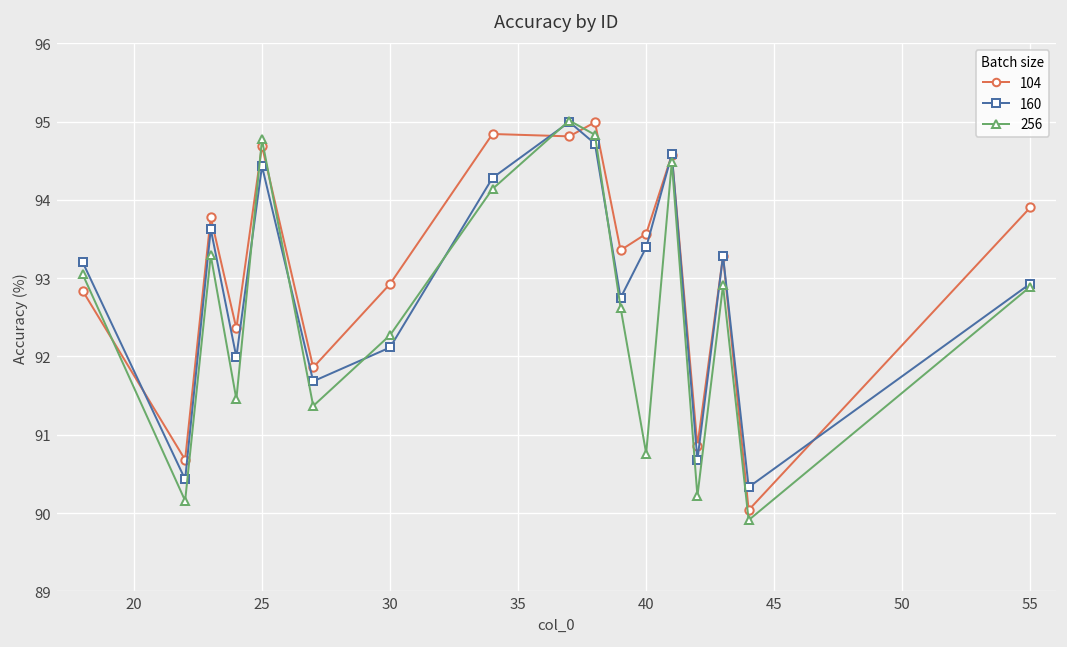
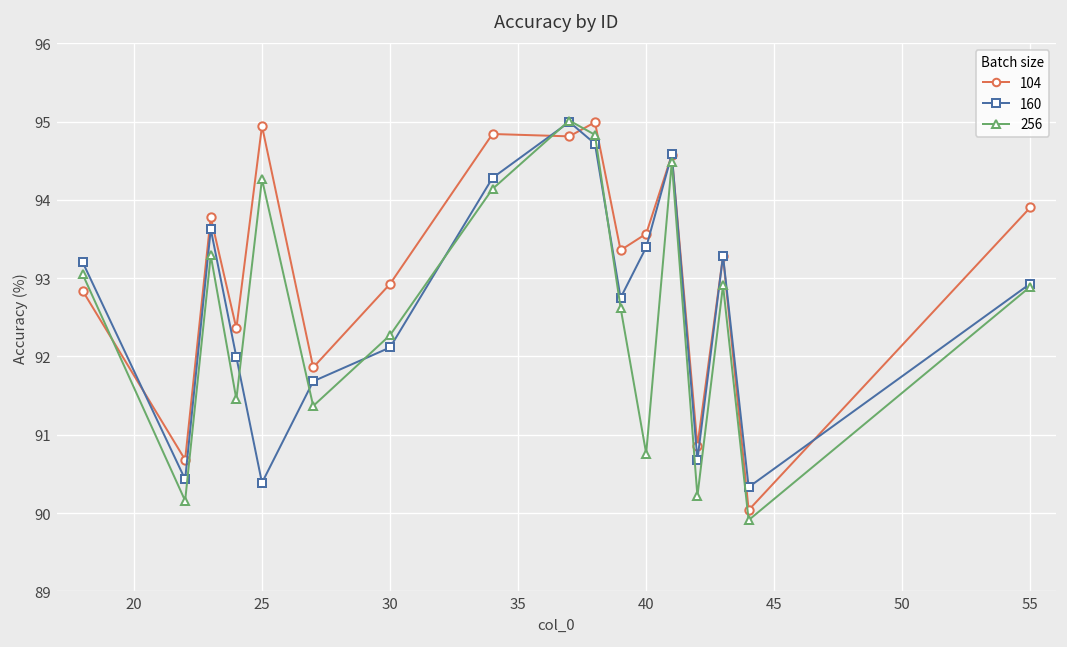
  {
    "104": {
-     "25": 94.7,
+     "25": 94.9,
      "30": 92.9,
      "40": 93.6,
      "55": 93.9
    },
    "160": {
-     "25": 94.4,
+     "25": 90.4,
      "30": 92.1,
      "40": 93.4
    },
    "256": {
-     "25": 94.8,
+     "25": 94.3,
      "30": 92.3,
      "40": 90.8
    }
  }
